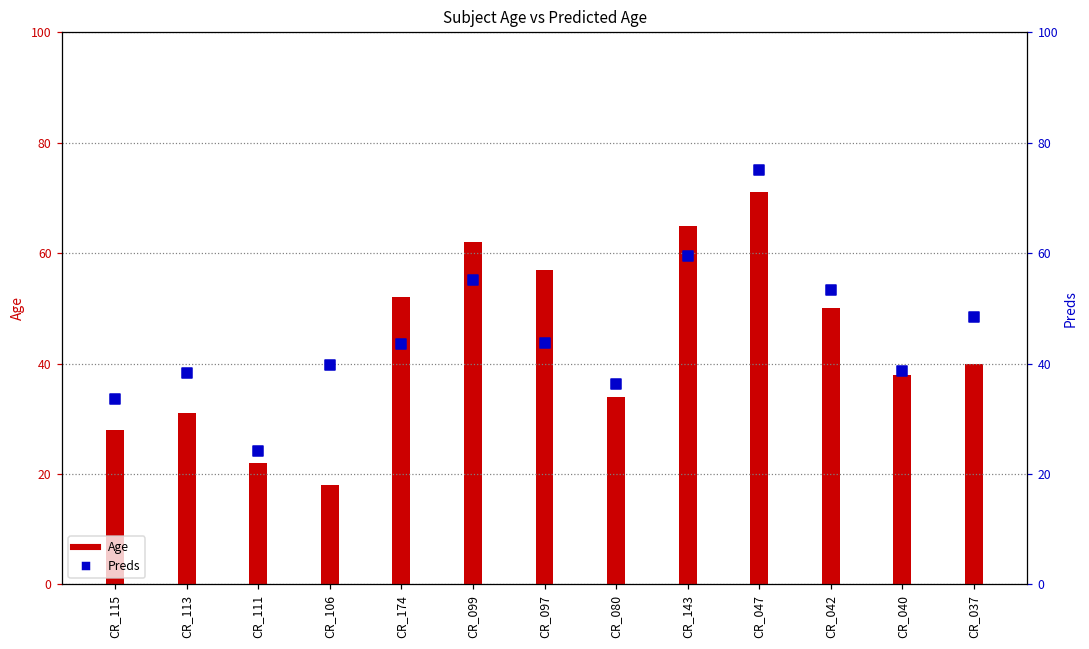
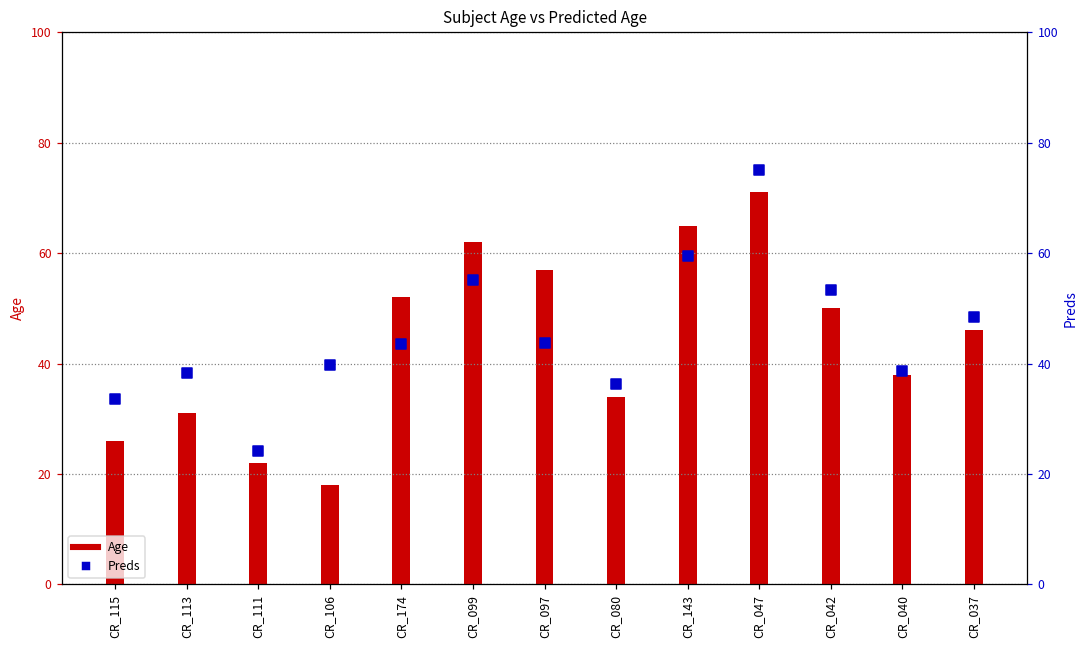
  {
    "Age": {
-     "CR_115": 28,
+     "CR_115": 26,
      "CR_113": 31,
      "CR_111": 22,
      "CR_106": 18,
      "CR_174": 52,
      "CR_099": 62,
      "CR_097": 57,
      "CR_080": 34,
      "CR_143": 65,
      "CR_047": 71,
      "CR_042": 50,
      "CR_040": 38,
-     "CR_037": 40
+     "CR_037": 46
    }
  }
